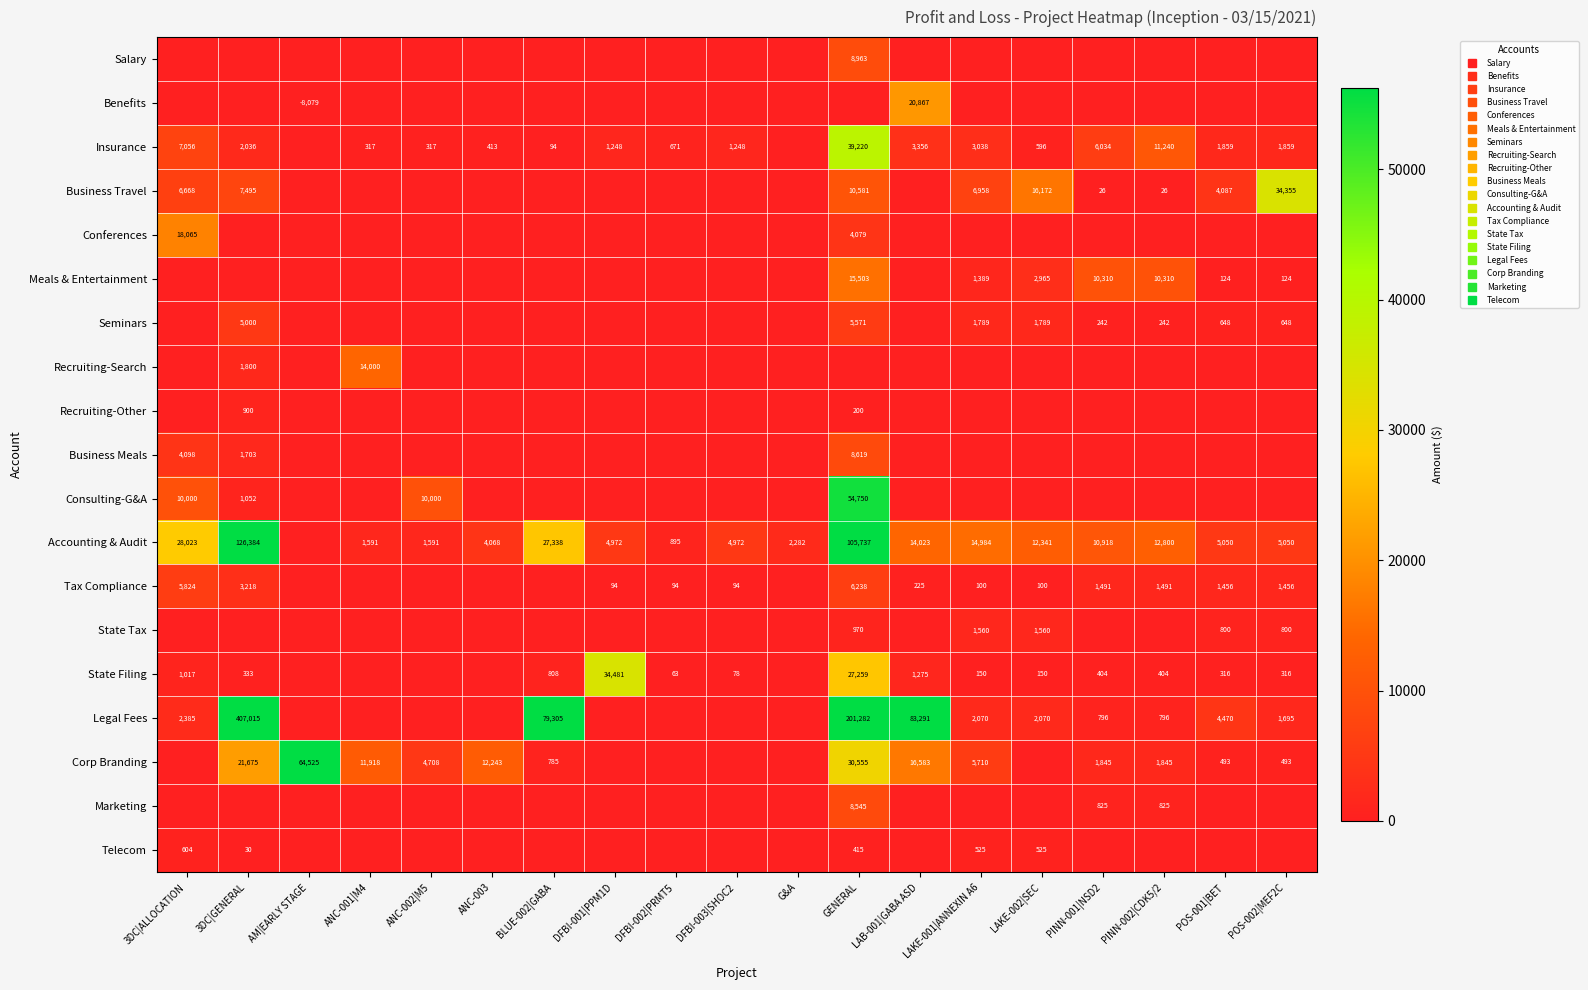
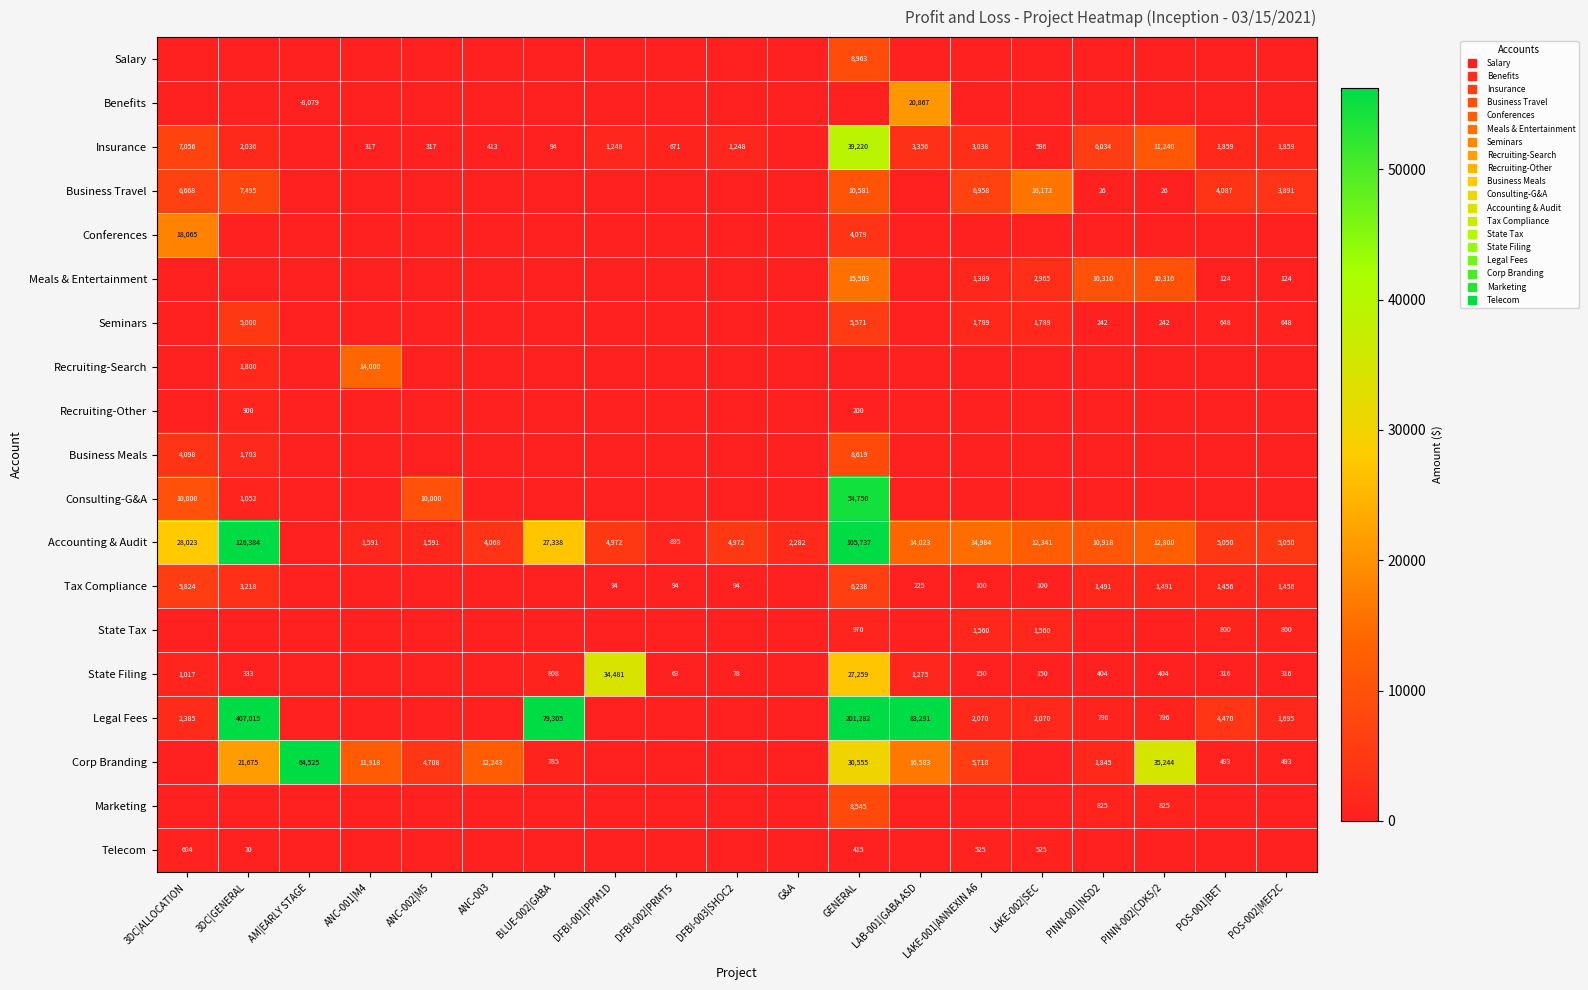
  {
    "Salary": {
      "GENERAL": "8,963"
    },
    "Benefits": {
      "AM|EARLY STAGE": "-8,079",
      "LAB-001|GABA ASD": "20,867"
    },
    "Insurance": {
      "3DC|ALLOCATION": "7,056",
      "3DC|GENERAL": "2,036",
      "ANC-001|M4": "317",
      "ANC-002|M5": "317",
      "ANC-003": "413",
      "BLUE-002|GABA": "94",
      "DFBI-001|PPM1D": "1,248",
      "DFBI-002|PRMT5": "671",
      "DFBI-003|SHOC2": "1,248",
      "GENERAL": "39,220",
      "LAB-001|GABA ASD": "3,356",
      "LAKE-001|ANNEXIN A6": "3,038",
      "LAKE-002|SEC": "596",
      "PINN-001|NSD2": "6,034",
      "PINN-002|CDK5/2": "11,240",
      "POS-001|BET": "1,859",
      "POS-002|MEF2C": "1,859"
    },
    "Business Travel": {
      "3DC|ALLOCATION": "6,668",
      "3DC|GENERAL": "7,495",
      "GENERAL": "10,581",
      "LAKE-001|ANNEXIN A6": "6,958",
      "LAKE-002|SEC": "16,172",
      "PINN-001|NSD2": "26",
      "PINN-002|CDK5/2": "26",
      "POS-001|BET": "4,087",
-     "POS-002|MEF2C": "34,355"
+     "POS-002|MEF2C": "3,891"
    },
    "Conferences": {
      "3DC|ALLOCATION": "18,065",
      "GENERAL": "4,079"
    },
    "Meals & Entertainment": {
      "GENERAL": "15,503",
      "LAKE-001|ANNEXIN A6": "1,389",
      "LAKE-002|SEC": "2,965",
      "PINN-001|NSD2": "10,310",
      "PINN-002|CDK5/2": "10,310",
      "POS-001|BET": "124",
      "POS-002|MEF2C": "124"
    },
    "Seminars": {
      "3DC|GENERAL": "5,000",
      "GENERAL": "5,571",
      "LAKE-001|ANNEXIN A6": "1,789",
      "LAKE-002|SEC": "1,789",
      "PINN-001|NSD2": "242",
      "PINN-002|CDK5/2": "242",
      "POS-001|BET": "648",
      "POS-002|MEF2C": "648"
    },
    "Recruiting-Search": {
      "3DC|GENERAL": "1,800",
      "ANC-001|M4": "14,000"
    },
    "Recruiting-Other": {
      "3DC|GENERAL": "900",
      "GENERAL": "200"
    },
    "Business Meals": {
      "3DC|ALLOCATION": "4,098",
      "3DC|GENERAL": "1,703",
      "GENERAL": "8,619"
    },
    "Consulting-G&A": {
      "3DC|ALLOCATION": "10,000",
      "3DC|GENERAL": "1,052",
      "ANC-002|M5": "10,000",
      "GENERAL": "54,750"
    },
    "Accounting & Audit": {
      "3DC|ALLOCATION": "28,023",
      "3DC|GENERAL": "126,384",
      "ANC-001|M4": "1,591",
      "ANC-002|M5": "1,591",
      "ANC-003": "4,068",
      "BLUE-002|GABA": "27,338",
      "DFBI-001|PPM1D": "4,972",
      "DFBI-002|PRMT5": "895",
      "DFBI-003|SHOC2": "4,972",
      "G&A": "2,282",
      "GENERAL": "105,737",
      "LAB-001|GABA ASD": "14,023",
      "LAKE-001|ANNEXIN A6": "14,984",
      "LAKE-002|SEC": "12,341",
      "PINN-001|NSD2": "10,918",
      "PINN-002|CDK5/2": "12,800",
      "POS-001|BET": "5,050",
      "POS-002|MEF2C": "5,050"
    },
    "Tax Compliance": {
      "3DC|ALLOCATION": "5,824",
      "3DC|GENERAL": "3,218",
      "DFBI-001|PPM1D": "94",
      "DFBI-002|PRMT5": "94",
      "DFBI-003|SHOC2": "94",
      "GENERAL": "6,238",
      "LAB-001|GABA ASD": "225",
      "LAKE-001|ANNEXIN A6": "100",
      "LAKE-002|SEC": "100",
      "PINN-001|NSD2": "1,491",
      "PINN-002|CDK5/2": "1,491",
      "POS-001|BET": "1,456",
      "POS-002|MEF2C": "1,456"
    },
    "State Tax": {
      "GENERAL": "970",
      "LAKE-001|ANNEXIN A6": "1,560",
      "LAKE-002|SEC": "1,560",
      "POS-001|BET": "800",
      "POS-002|MEF2C": "800"
    },
    "State Filing": {
      "3DC|ALLOCATION": "1,017",
      "3DC|GENERAL": "333",
      "BLUE-002|GABA": "808",
      "DFBI-001|PPM1D": "34,481",
      "DFBI-002|PRMT5": "63",
      "DFBI-003|SHOC2": "78",
      "GENERAL": "27,259",
      "LAB-001|GABA ASD": "1,275",
      "LAKE-001|ANNEXIN A6": "150",
      "LAKE-002|SEC": "150",
      "PINN-001|NSD2": "404",
      "PINN-002|CDK5/2": "404",
      "POS-001|BET": "316",
      "POS-002|MEF2C": "316"
    },
    "Legal Fees": {
      "3DC|ALLOCATION": "2,385",
      "3DC|GENERAL": "407,015",
      "BLUE-002|GABA": "79,305",
      "GENERAL": "201,282",
      "LAB-001|GABA ASD": "83,291",
      "LAKE-001|ANNEXIN A6": "2,070",
      "LAKE-002|SEC": "2,070",
      "PINN-001|NSD2": "796",
      "PINN-002|CDK5/2": "796",
      "POS-001|BET": "4,470",
      "POS-002|MEF2C": "1,695"
    },
    "Corp Branding": {
      "3DC|GENERAL": "21,675",
      "AM|EARLY STAGE": "64,525",
      "ANC-001|M4": "11,918",
      "ANC-002|M5": "4,708",
      "ANC-003": "12,243",
      "BLUE-002|GABA": "785",
      "GENERAL": "30,555",
      "LAB-001|GABA ASD": "16,583",
      "LAKE-001|ANNEXIN A6": "5,710",
      "PINN-001|NSD2": "1,845",
-     "PINN-002|CDK5/2": "1,845",
+     "PINN-002|CDK5/2": "35,244",
      "POS-001|BET": "493",
      "POS-002|MEF2C": "493"
    },
    "Marketing": {
      "GENERAL": "8,545",
      "PINN-001|NSD2": "825",
      "PINN-002|CDK5/2": "825"
    },
    "Telecom": {
      "3DC|ALLOCATION": "604",
      "3DC|GENERAL": "30",
      "GENERAL": "415",
      "LAKE-001|ANNEXIN A6": "525",
      "LAKE-002|SEC": "525"
    }
  }
